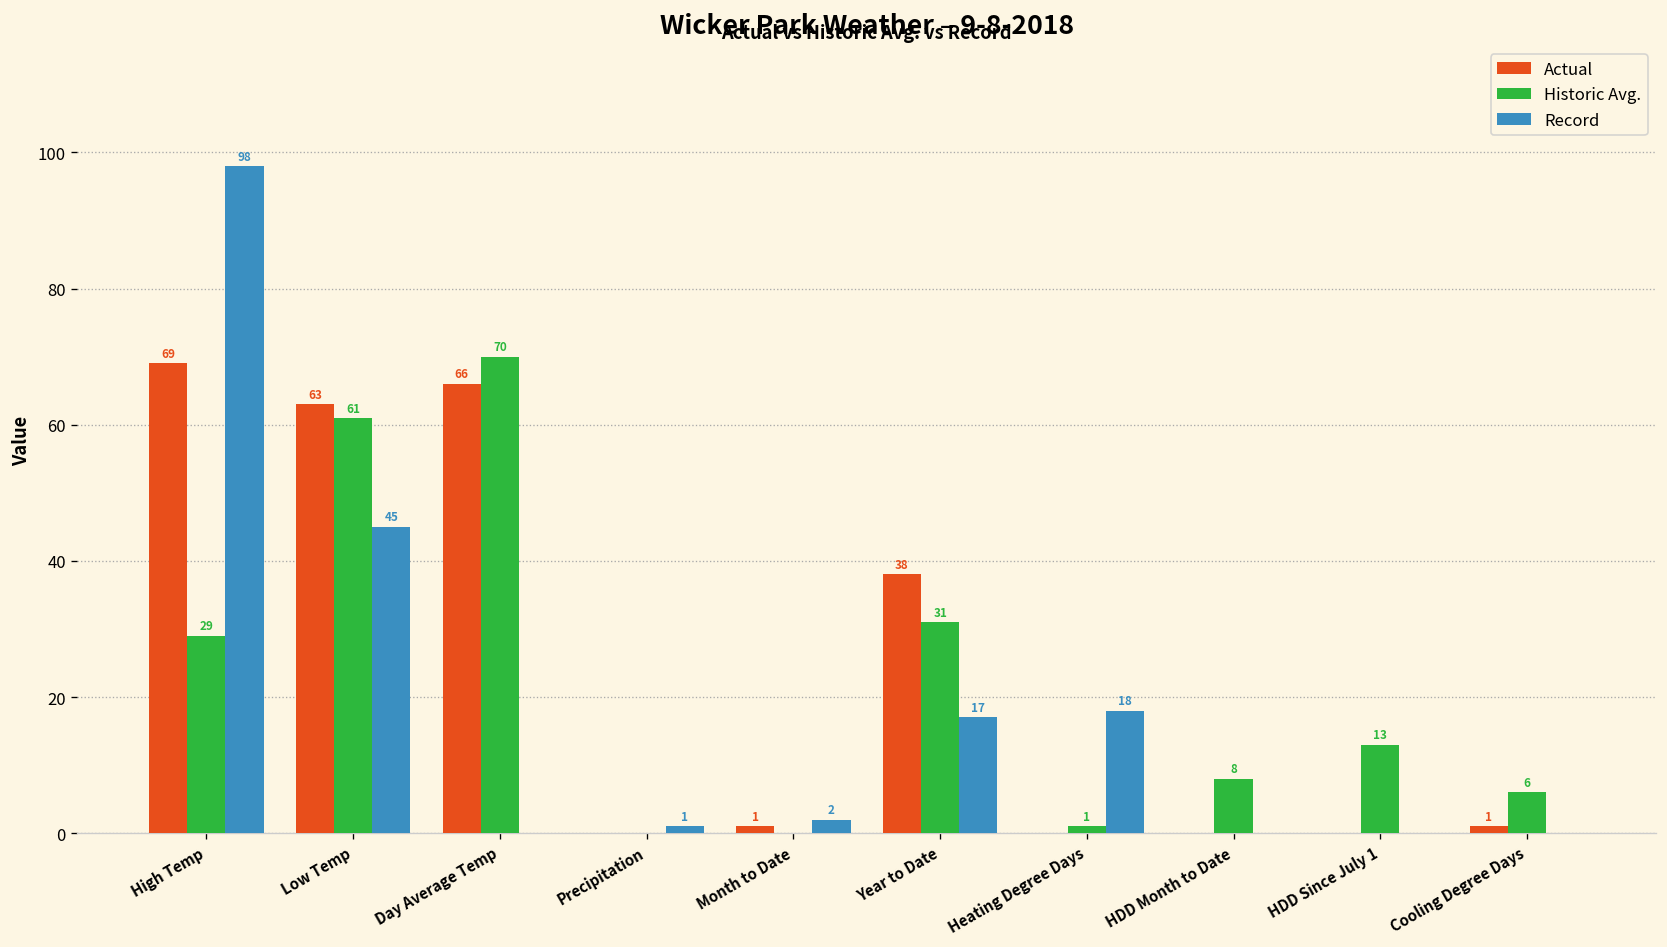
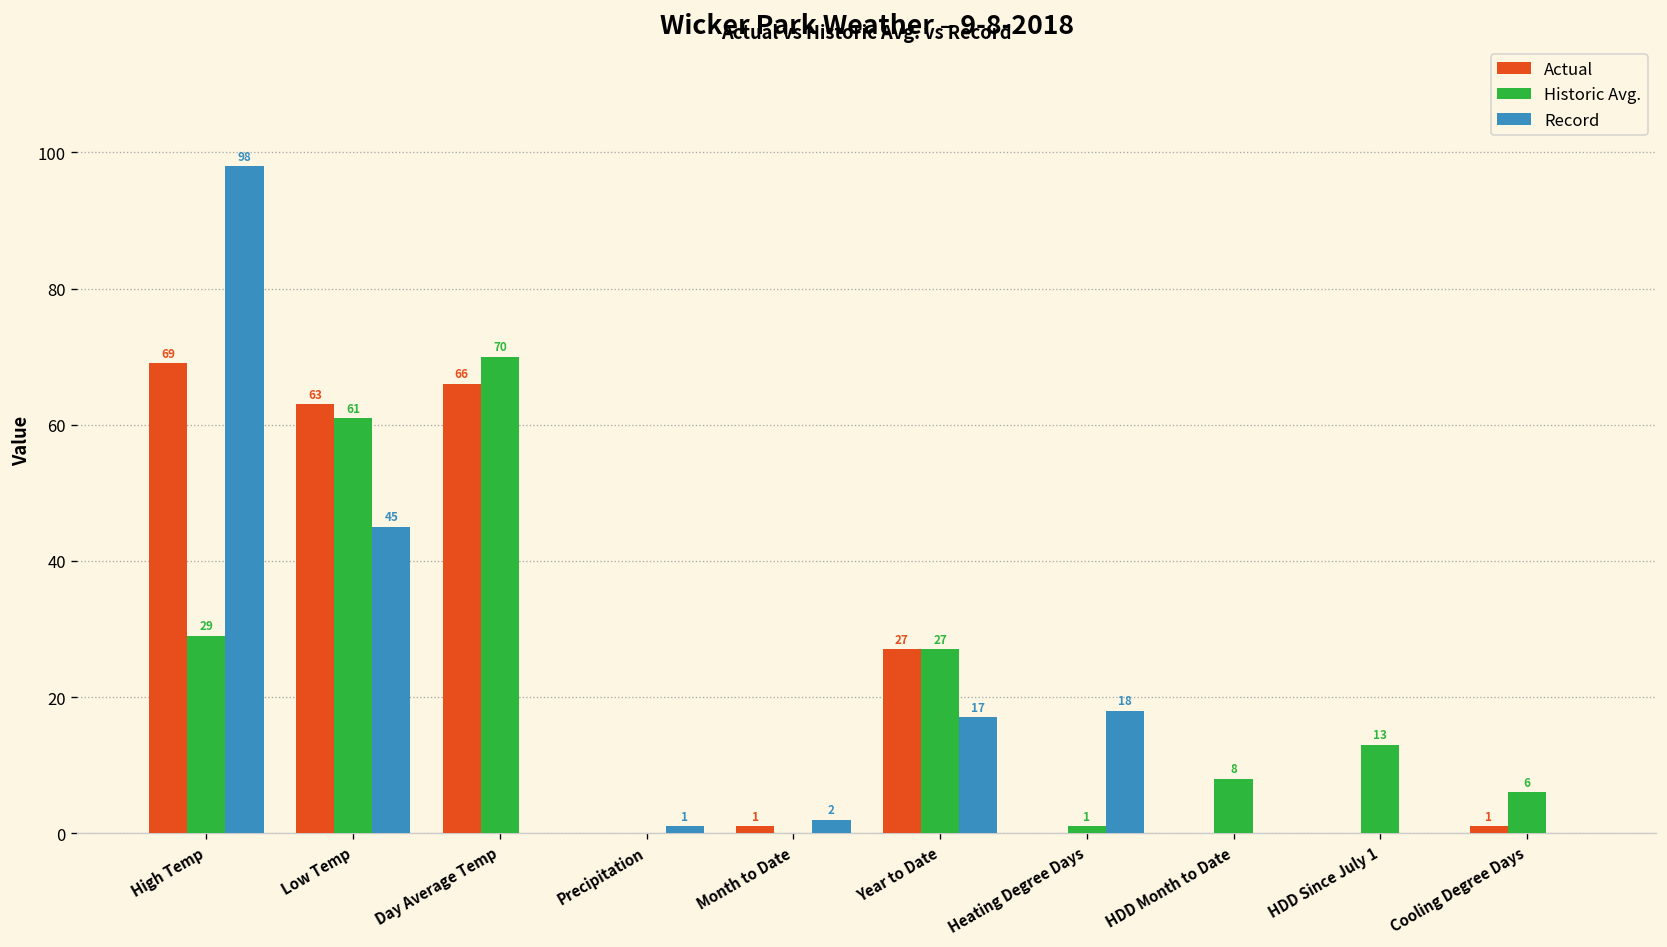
  {
    "Actual": {
      "High Temp": 69,
      "Low Temp": 63,
      "Day Average Temp": 66,
      "Month to Date": 1,
-     "Year to Date": 38,
+     "Year to Date": 27,
      "Cooling Degree Days": 1
    },
    "Historic Avg.": {
      "High Temp": 29,
      "Low Temp": 61,
      "Day Average Temp": 70,
-     "Year to Date": 31,
+     "Year to Date": 27,
      "Heating Degree Days": 1,
      "HDD Month to Date": 8,
      "HDD Since July 1": 13,
      "Cooling Degree Days": 6
    },
    "Record": {
      "High Temp": 98,
      "Low Temp": 45,
      "Precipitation": 1,
      "Month to Date": 2,
      "Year to Date": 17,
      "Heating Degree Days": 18
    }
  }
